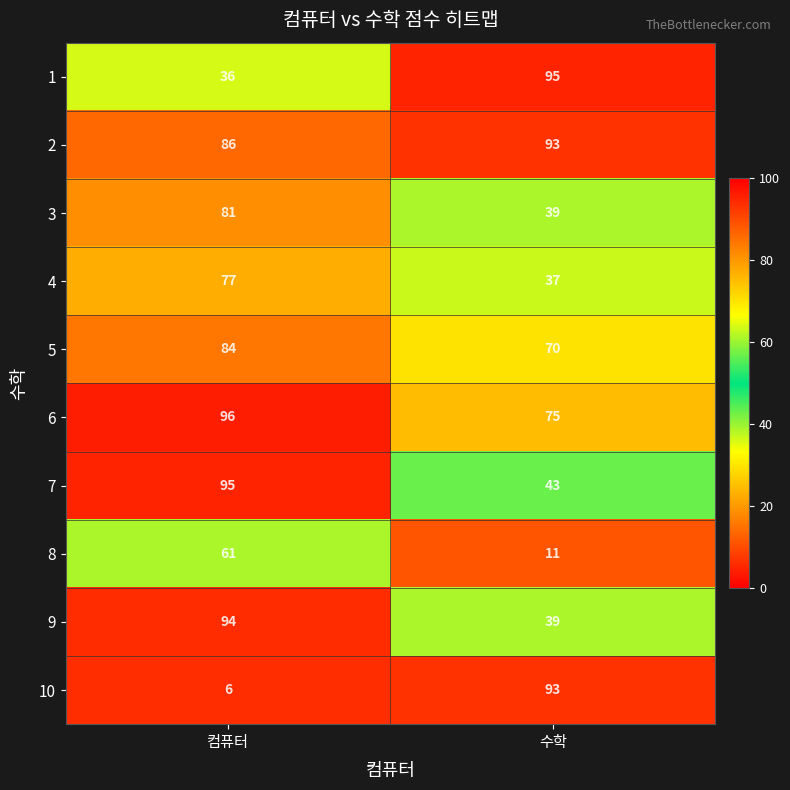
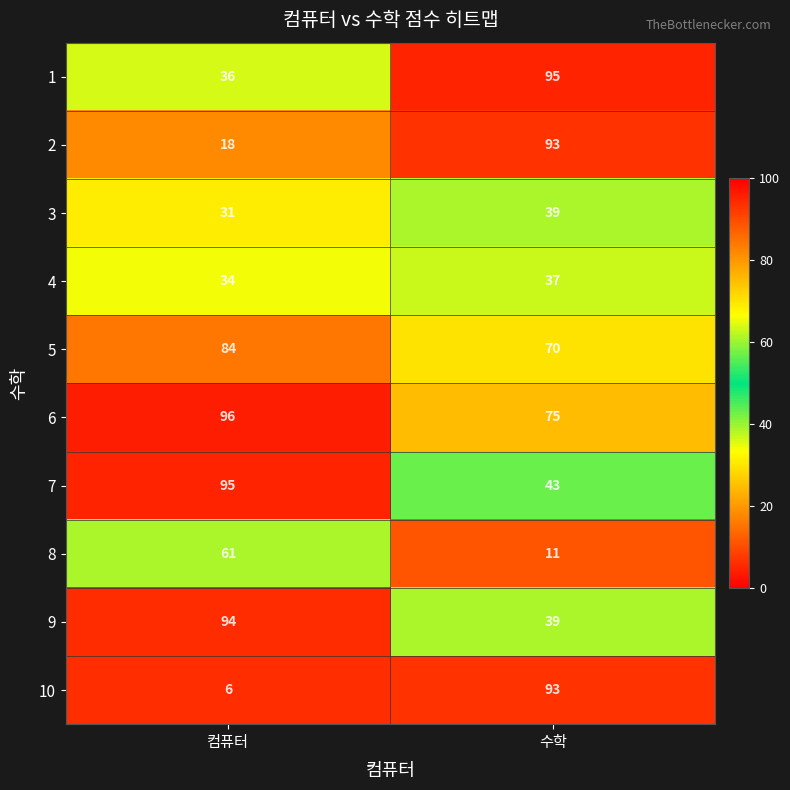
  {
    "1": {
      "컴퓨터": 36,
      "수학": 95
    },
    "2": {
-     "컴퓨터": 86,
+     "컴퓨터": 18,
      "수학": 93
    },
    "3": {
-     "컴퓨터": 81,
+     "컴퓨터": 31,
      "수학": 39
    },
    "4": {
-     "컴퓨터": 77,
+     "컴퓨터": 34,
      "수학": 37
    },
    "5": {
      "컴퓨터": 84,
      "수학": 70
    },
    "6": {
      "컴퓨터": 96,
      "수학": 75
    },
    "7": {
      "컴퓨터": 95,
      "수학": 43
    },
    "8": {
      "컴퓨터": 61,
      "수학": 11
    },
    "9": {
      "컴퓨터": 94,
      "수학": 39
    },
    "10": {
      "컴퓨터": 6,
      "수학": 93
    }
  }
